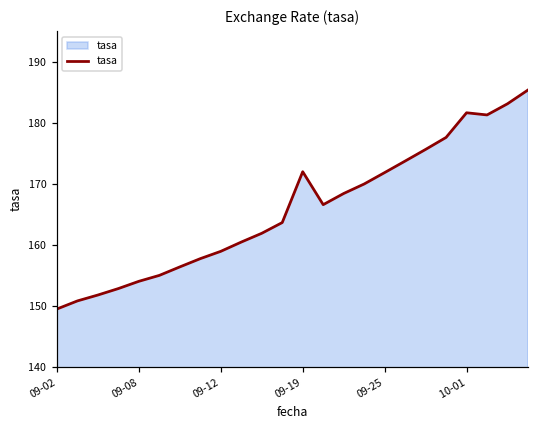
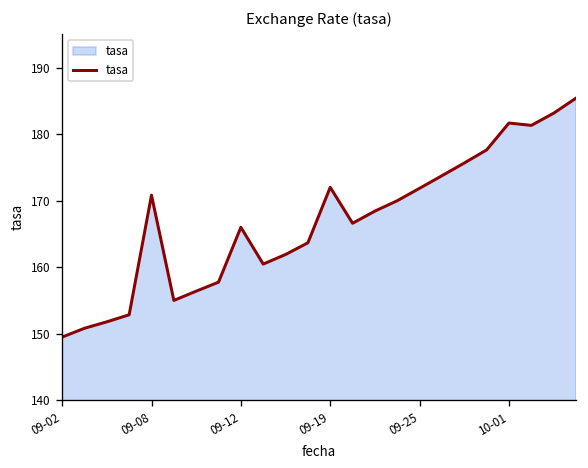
  {
    "09-02": 149,
-   "09-08": 154,
-   "09-12": 159,
+   "09-08": 171,
+   "09-12": 166,
    "09-19": 172,
    "09-25": 172,
    "10-01": 182
  }
